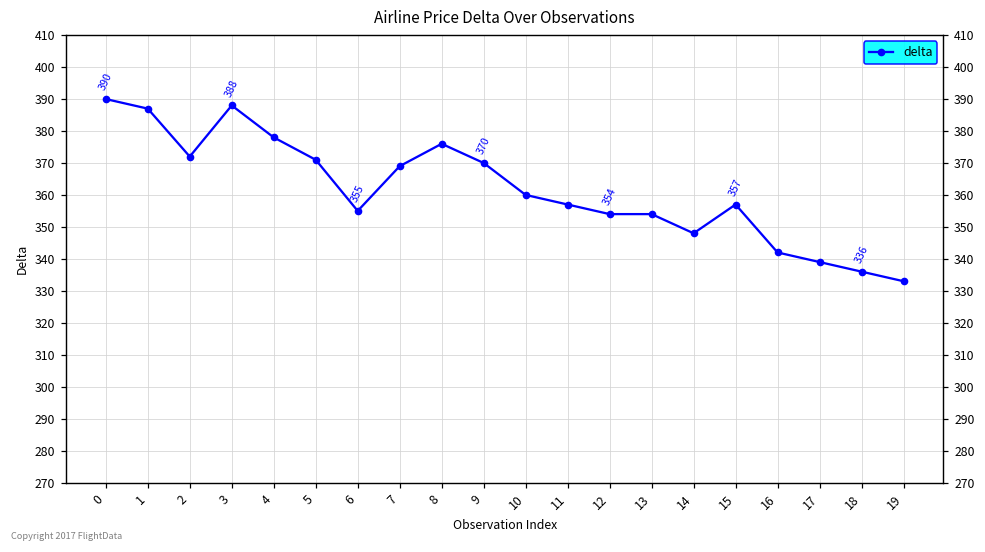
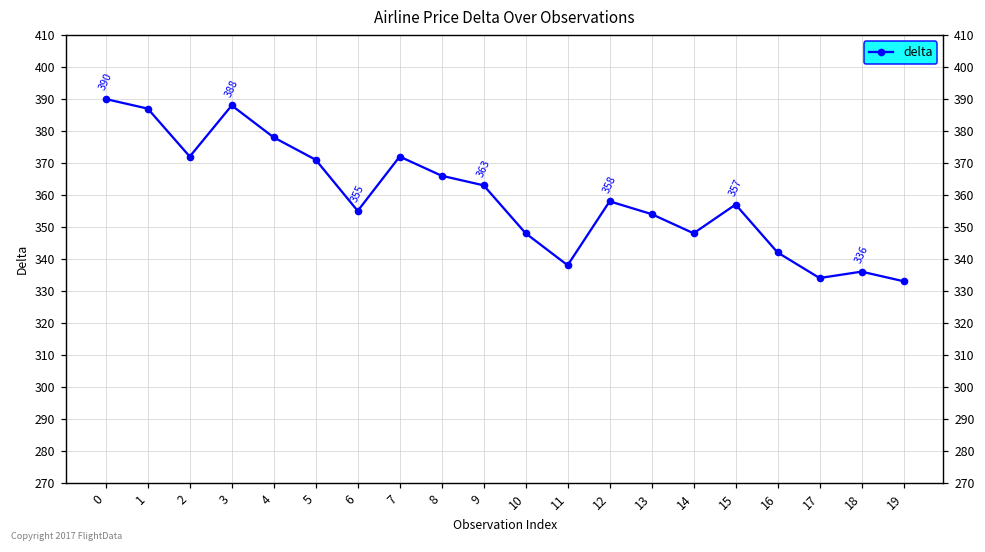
  {
    "0": 390,
    "3": 388,
    "6": 355,
-   "7": 369,
-   "8": 376,
-   "9": 370,
-   "10": 360,
-   "11": 357,
-   "12": 354,
+   "7": 372,
+   "8": 366,
+   "9": 363,
+   "10": 348,
+   "11": 338,
+   "12": 358,
    "15": 357,
-   "17": 339,
+   "17": 334,
    "18": 336
  }
